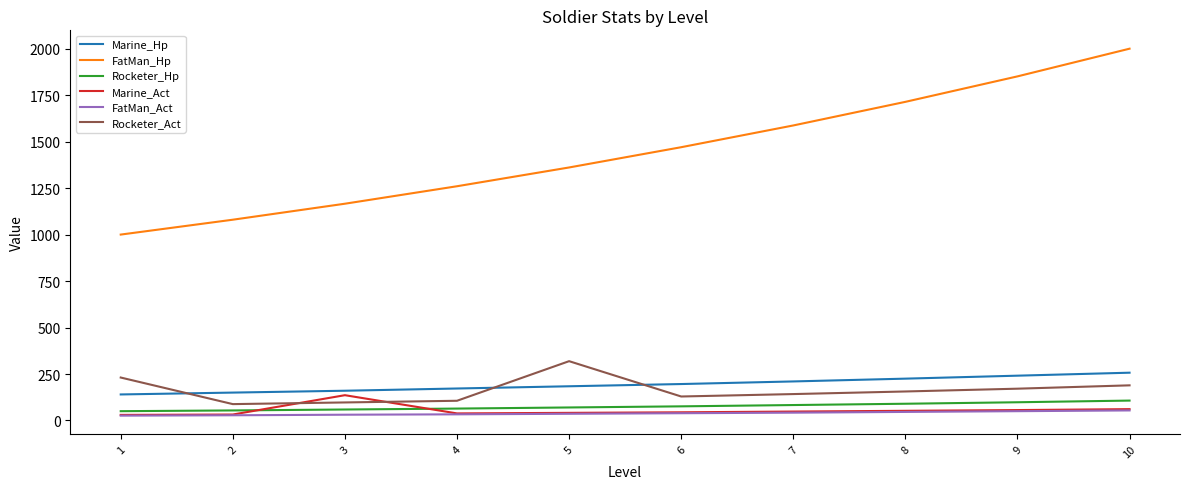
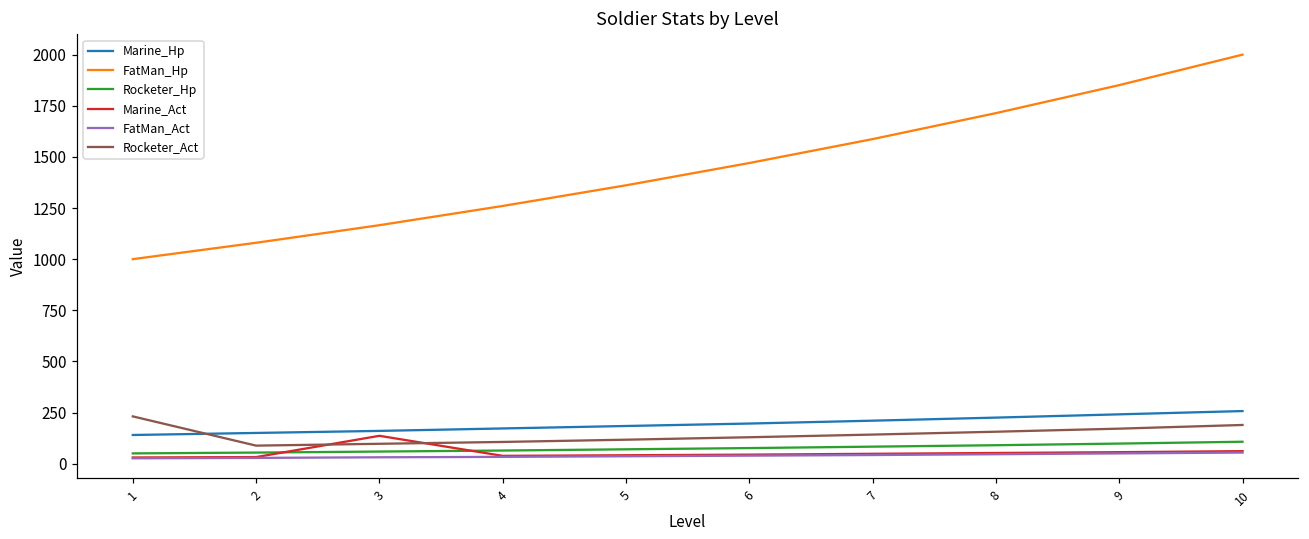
  {
    "Marine_Hp": {
      "1": 140,
      "2": 150,
      "3": 160,
      "4": 170,
      "5": 180,
      "6": 200,
      "7": 210,
      "8": 230,
      "9": 240,
      "10": 260
    },
    "FatMan_Hp": {
      "1": 1000,
      "2": 1080,
      "3": 1170,
      "4": 1260,
      "5": 1360,
      "6": 1470,
      "7": 1590,
      "8": 1710,
      "9": 1850,
      "10": 2000
    },
    "Rocketer_Hp": {
      "1": 50,
      "2": 50,
      "3": 60,
      "4": 60,
      "5": 70,
      "6": 80,
      "7": 80,
      "8": 90,
      "9": 100,
      "10": 110
    },
    "Marine_Act": {
      "3": 140
    },
    "FatMan_Act": {
      "3": 30
    },
    "Rocketer_Act": {
      "1": 230,
      "2": 90,
      "3": 100,
      "4": 110,
-     "5": 320,
+     "5": 120,
      "6": 130,
      "7": 140,
      "8": 160,
      "9": 170,
      "10": 190
    }
  }
